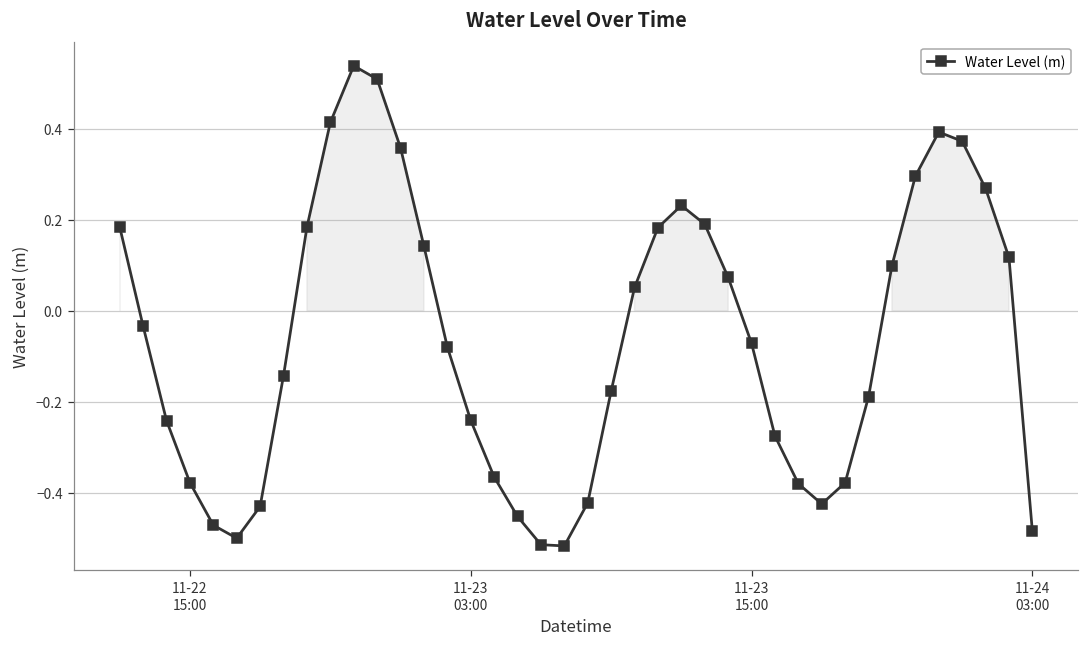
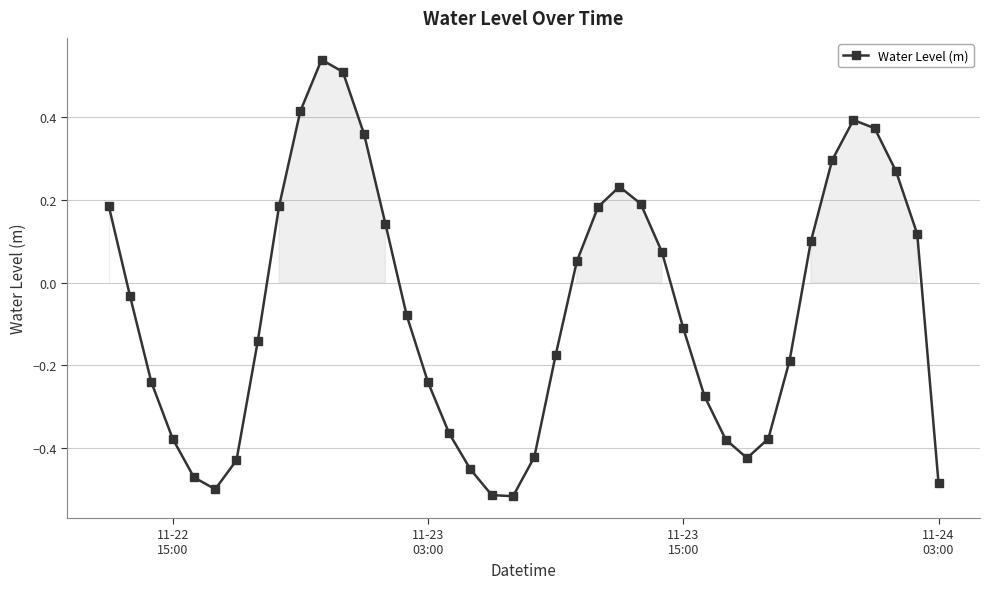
  {
    "11-22 15:00": -0.38,
    "11-23 03:00": -0.24,
-   "11-23 15:00": -0.07,
+   "11-23 15:00": -0.11,
    "11-24 03:00": -0.48
  }
